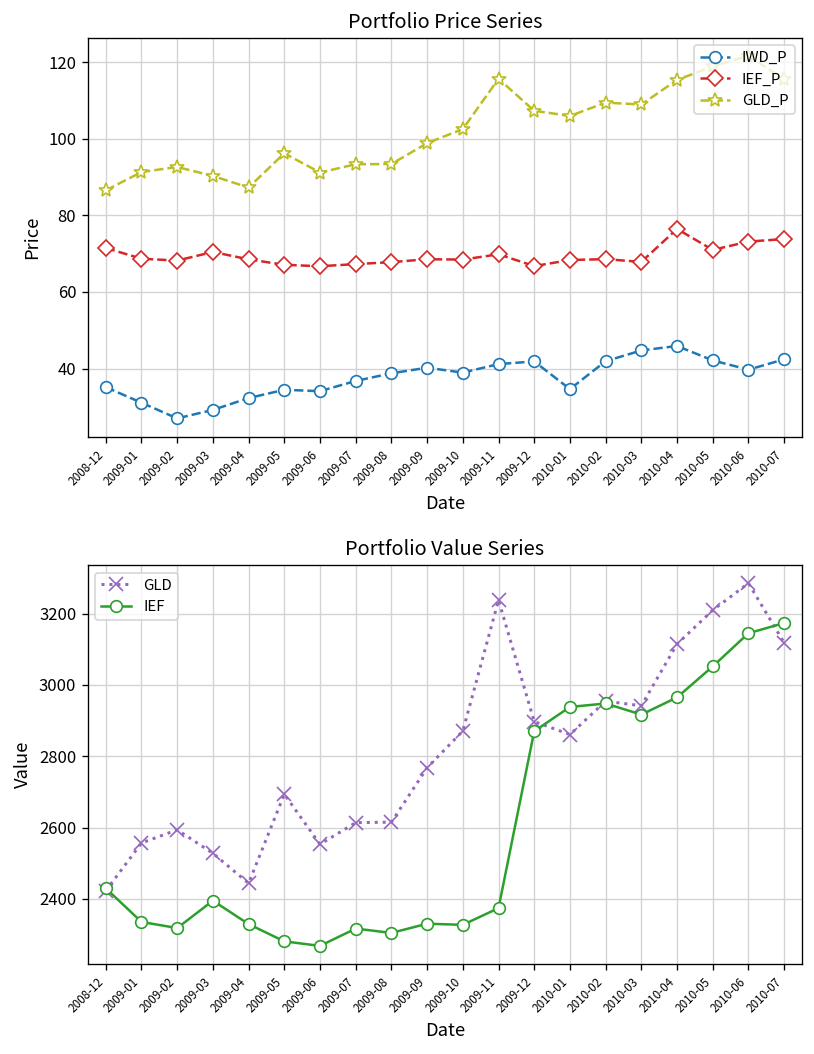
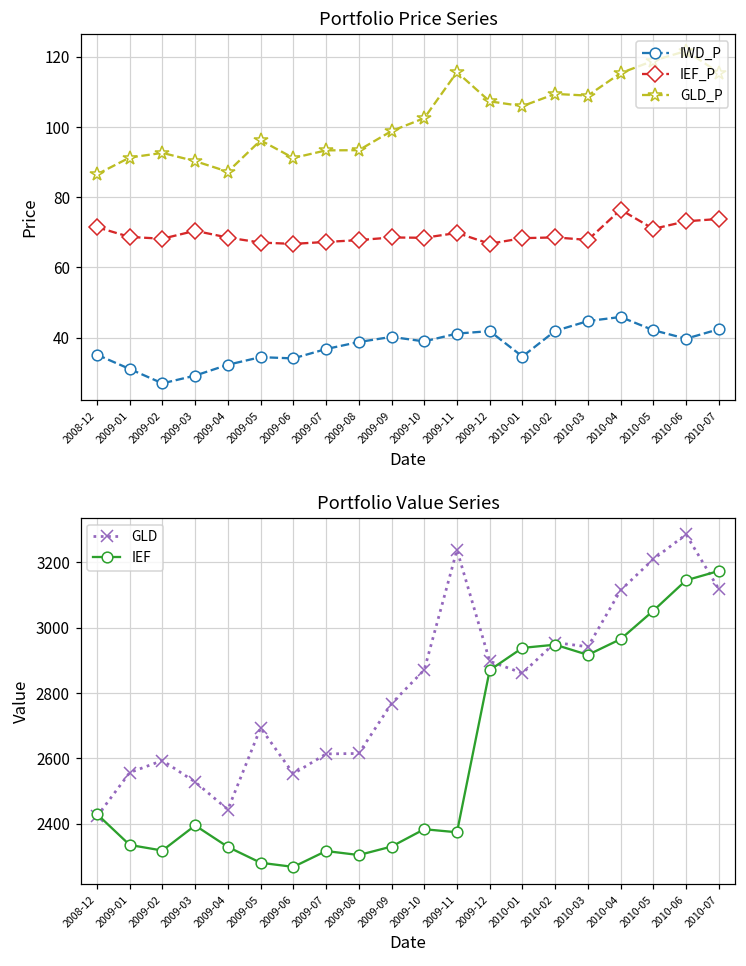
  {
    "Portfolio Price Series": {
      "IWD_P": {
        "2008-12": 35,
        "2009-01": 31,
        "2009-02": 27,
        "2009-03": 29,
        "2009-04": 32,
        "2009-05": 34,
        "2009-06": 34,
        "2009-07": 37,
        "2009-08": 39,
        "2009-09": 40,
        "2009-10": 39,
        "2009-11": 41,
        "2009-12": 42,
        "2010-01": 35,
        "2010-02": 42,
        "2010-03": 45,
        "2010-04": 46,
        "2010-05": 42,
        "2010-06": 40,
        "2010-07": 42
      },
      "IEF_P": {
        "2008-12": 71,
        "2009-01": 69,
        "2009-02": 68,
        "2009-03": 70,
        "2009-04": 69,
        "2009-05": 67,
        "2009-06": 67,
        "2009-07": 67,
        "2009-08": 68,
        "2009-09": 69,
        "2009-10": 68,
        "2009-11": 70,
        "2009-12": 67,
        "2010-01": 68,
        "2010-02": 69,
        "2010-03": 68,
        "2010-04": 76,
        "2010-05": 71,
        "2010-06": 73,
        "2010-07": 74
      },
      "GLD_P": {
        "2008-12": 87,
        "2009-01": 91,
        "2009-02": 93,
        "2009-03": 90,
        "2009-04": 87,
        "2009-05": 96,
        "2009-06": 91,
        "2009-07": 93,
        "2009-08": 93,
        "2009-09": 99,
        "2009-10": 103,
        "2009-11": 116,
        "2009-12": 107,
        "2010-01": 106,
        "2010-02": 109,
        "2010-03": 109,
        "2010-04": 115
      }
    },
    "Portfolio Value Series": {
      "GLD": {
        "2009-01": 2560,
        "2009-02": 2590,
        "2009-03": 2530,
        "2009-04": 2440,
        "2009-05": 2690,
        "2009-06": 2550,
        "2009-07": 2610,
        "2009-08": 2620,
        "2009-09": 2770,
        "2009-10": 2870,
        "2009-11": 3240,
        "2009-12": 2900,
        "2010-01": 2860,
        "2010-03": 2940,
        "2010-04": 3110,
        "2010-05": 3210,
        "2010-06": 3290,
        "2010-07": 3120
      },
      "IEF": {
        "2009-01": 2340,
        "2009-02": 2320,
        "2009-03": 2390,
        "2009-04": 2330,
        "2009-05": 2280,
        "2009-06": 2270,
        "2009-07": 2320,
        "2009-08": 2300,
        "2009-09": 2330,
-       "2009-10": 2330,
+       "2009-10": 2380,
        "2009-11": 2370,
        "2009-12": 2870,
        "2010-01": 2940,
        "2010-03": 2920,
        "2010-04": 2970,
        "2010-05": 3050,
        "2010-06": 3150,
        "2010-07": 3170
      }
    }
  }
